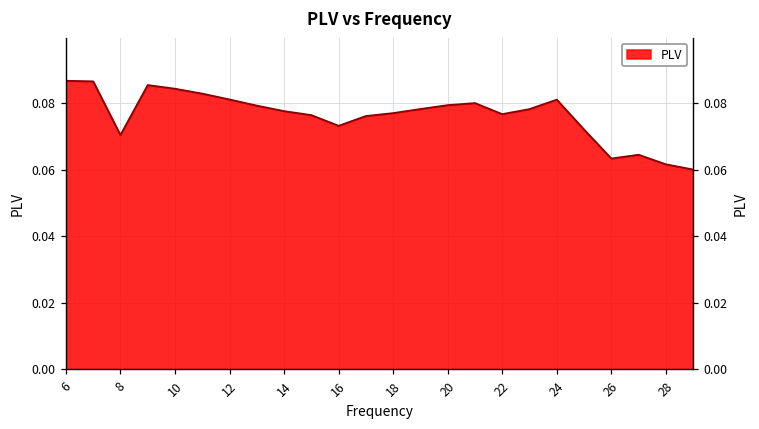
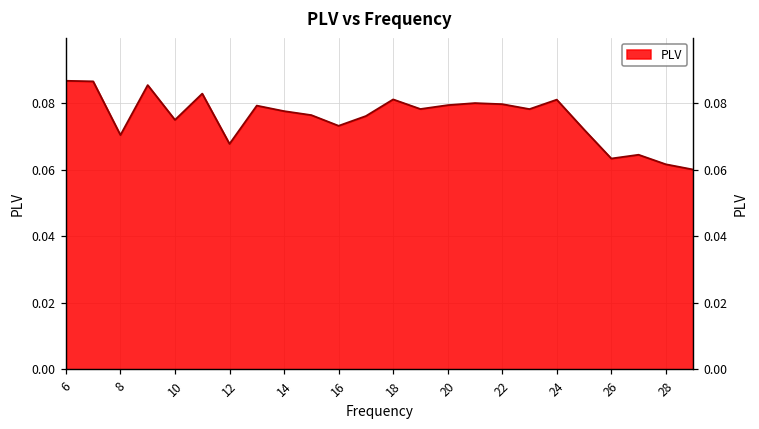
  {
    "6": 0.087,
    "8": 0.070,
-   "10": 0.084,
-   "12": 0.081,
+   "10": 0.075,
+   "12": 0.068,
    "14": 0.078,
    "16": 0.073,
-   "18": 0.077,
+   "18": 0.081,
    "20": 0.079,
-   "22": 0.077,
+   "22": 0.080,
    "24": 0.081,
    "26": 0.063,
    "28": 0.062
  }
